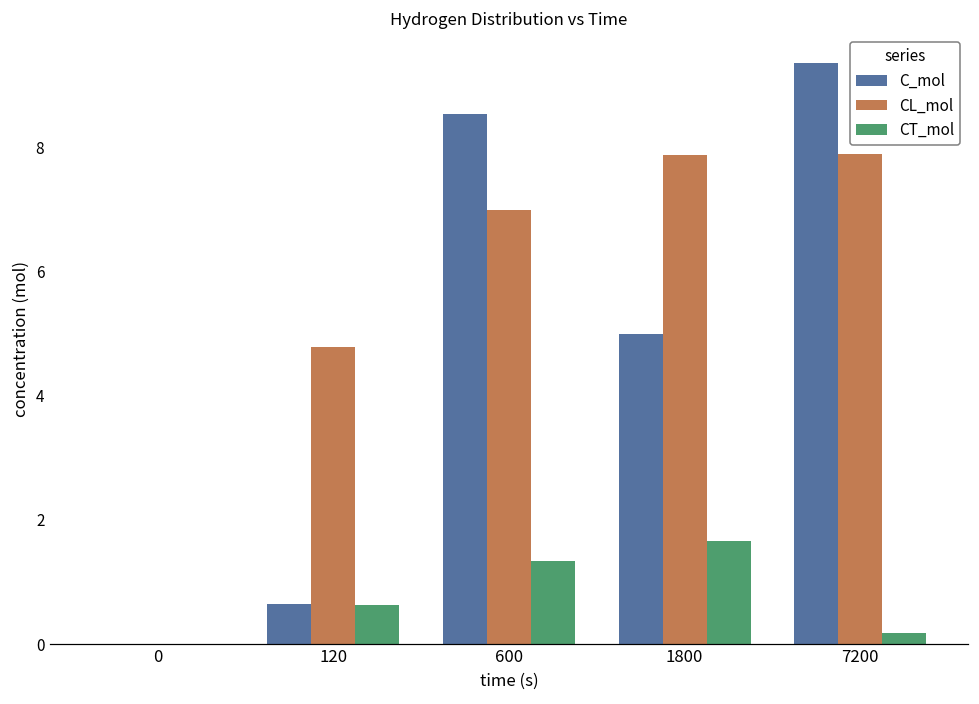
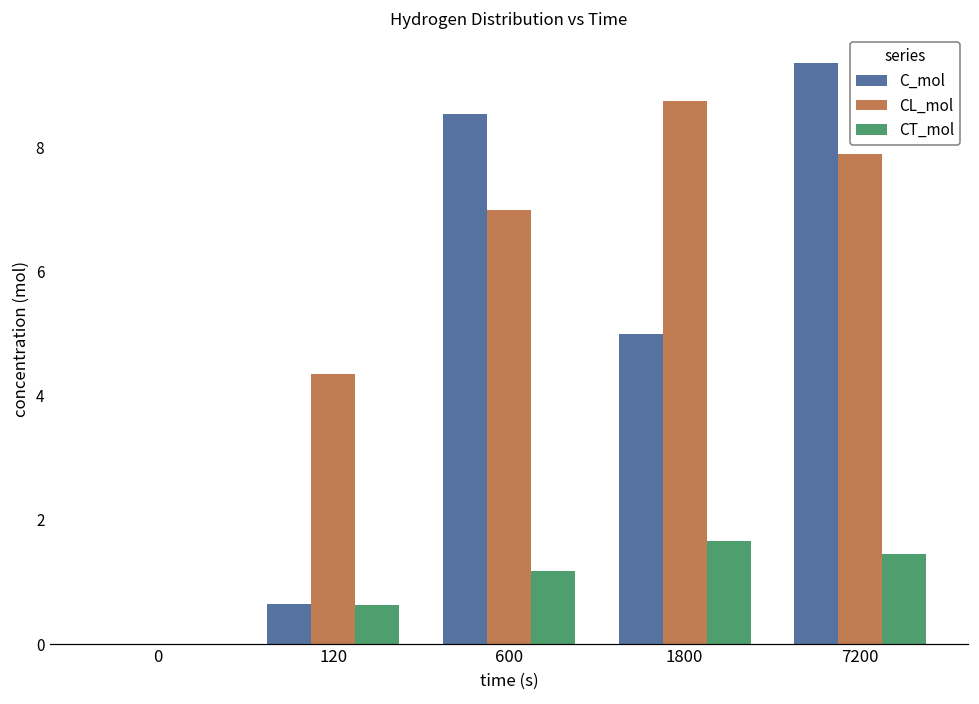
  {
    "C_mol": {
      "0": 0.0,
      "120": 0.6,
      "600": 8.5,
      "1800": 5.0,
      "7200": 9.4
    },
    "CL_mol": {
      "0": 0.0,
-     "120": 4.8,
+     "120": 4.3,
      "600": 7.0,
-     "1800": 7.9,
+     "1800": 8.7,
      "7200": 7.9
    },
    "CT_mol": {
      "0": 0.0,
      "120": 0.6,
-     "600": 1.3,
+     "600": 1.2,
      "1800": 1.7,
-     "7200": 0.2
+     "7200": 1.5
    }
  }
